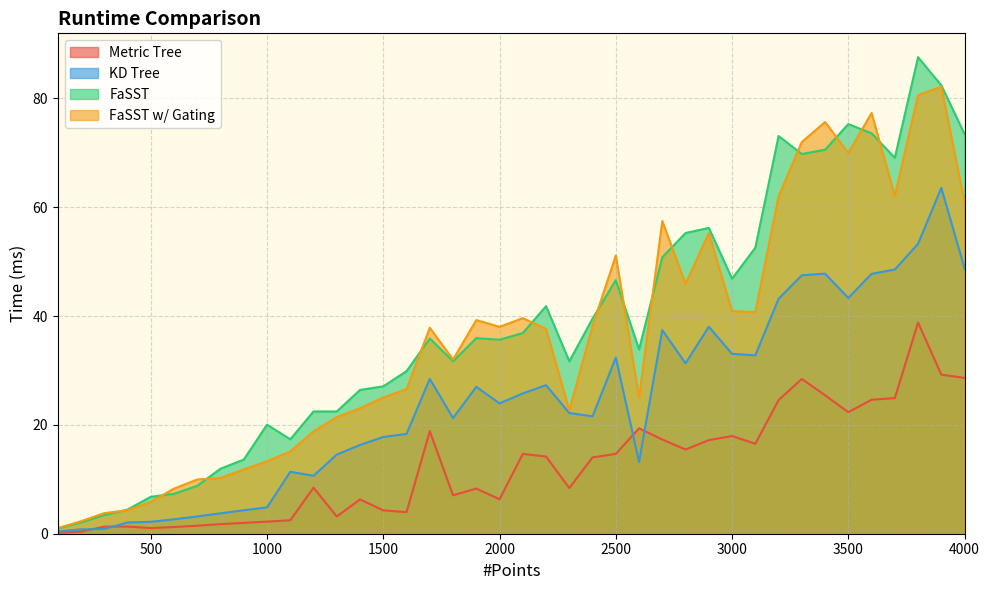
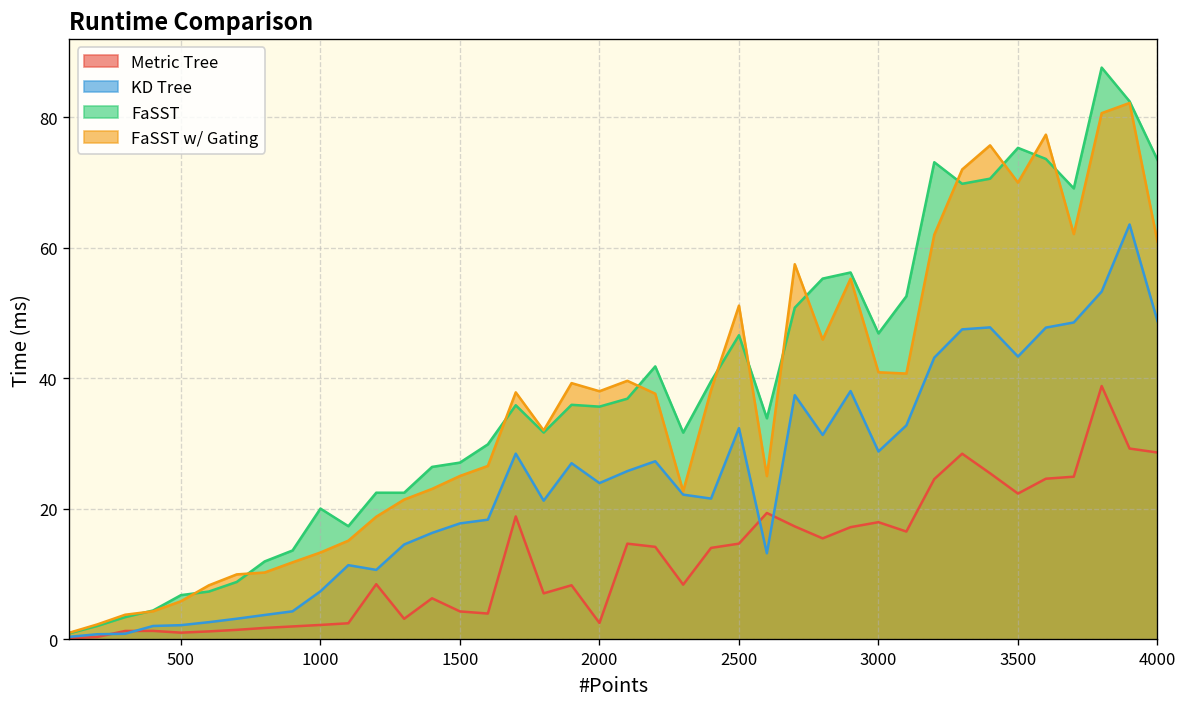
  {
    "Metric Tree": {
      "500": 1,
      "1000": 2,
      "1500": 4,
-     "2000": 6,
+     "2000": 3,
      "2500": 15,
      "3000": 18,
      "3500": 22,
      "4000": 29
    },
    "KD Tree": {
      "500": 2,
-     "1000": 5,
+     "1000": 7,
      "1500": 18,
      "2000": 24,
      "2500": 32,
-     "3000": 33,
+     "3000": 29,
      "3500": 43,
      "4000": 49
    },
    "FaSST": {
      "500": 7,
      "1000": 20,
      "1500": 27,
      "2000": 36,
      "2500": 47,
      "3000": 47,
      "3500": 75,
      "4000": 73
    },
    "FaSST w/ Gating": {
      "500": 6,
      "1000": 13,
      "1500": 25,
      "2000": 38,
      "2500": 51,
      "3000": 41,
      "3500": 70,
      "4000": 61
    }
  }
